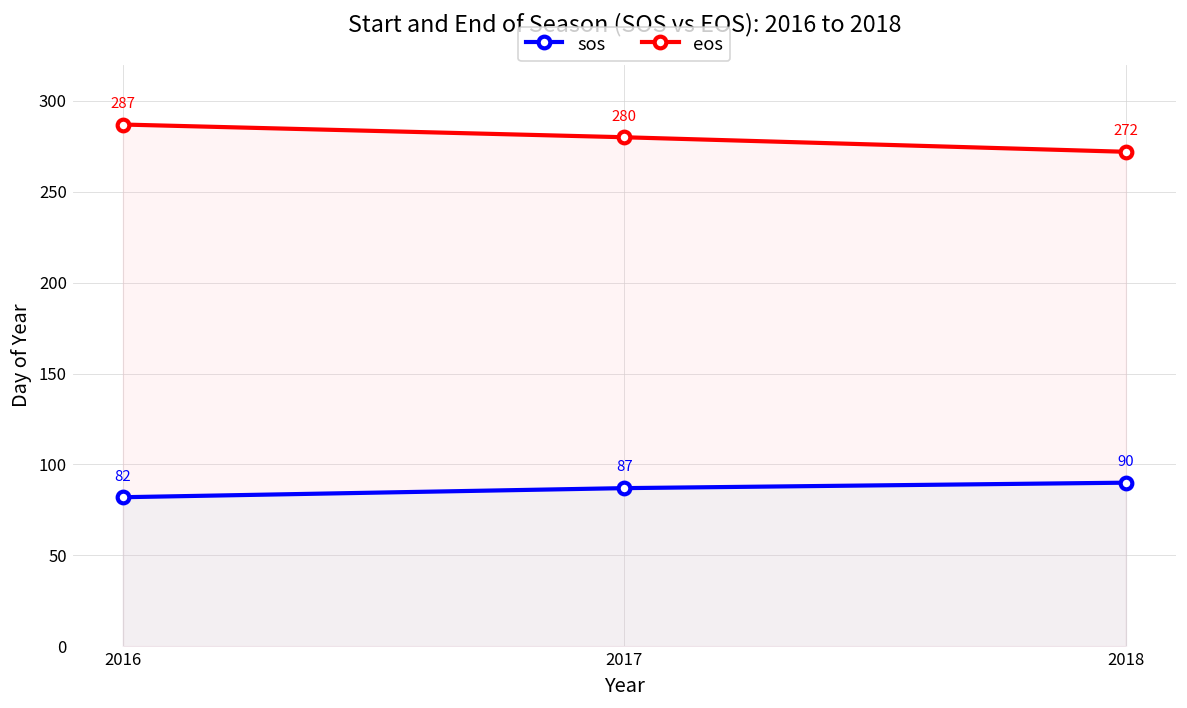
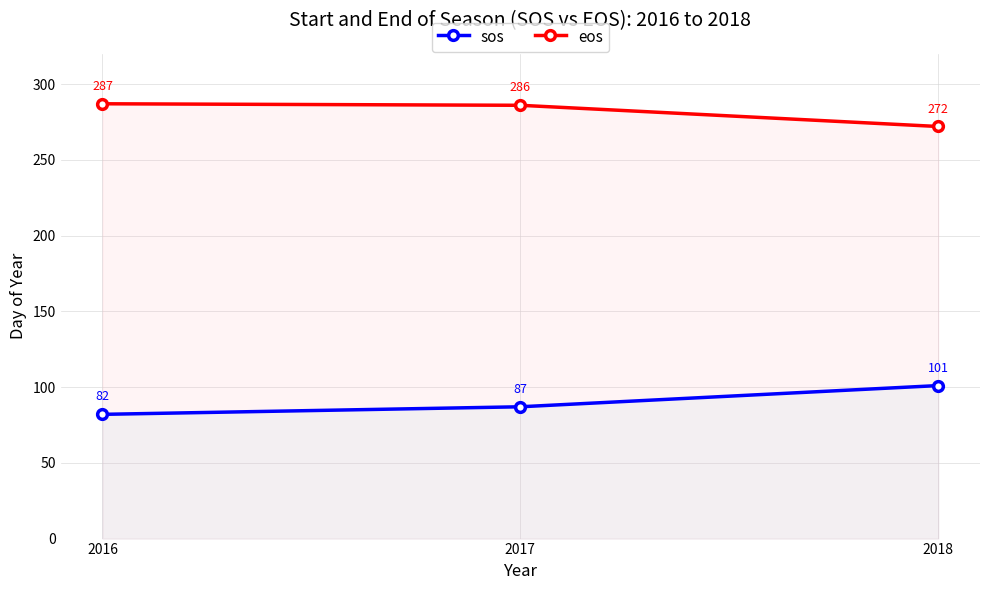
  {
    "sos": {
      "2016": 82,
      "2017": 87,
-     "2018": 90
+     "2018": 101
    },
    "eos": {
      "2016": 287,
-     "2017": 280,
+     "2017": 286,
      "2018": 272
    }
  }
